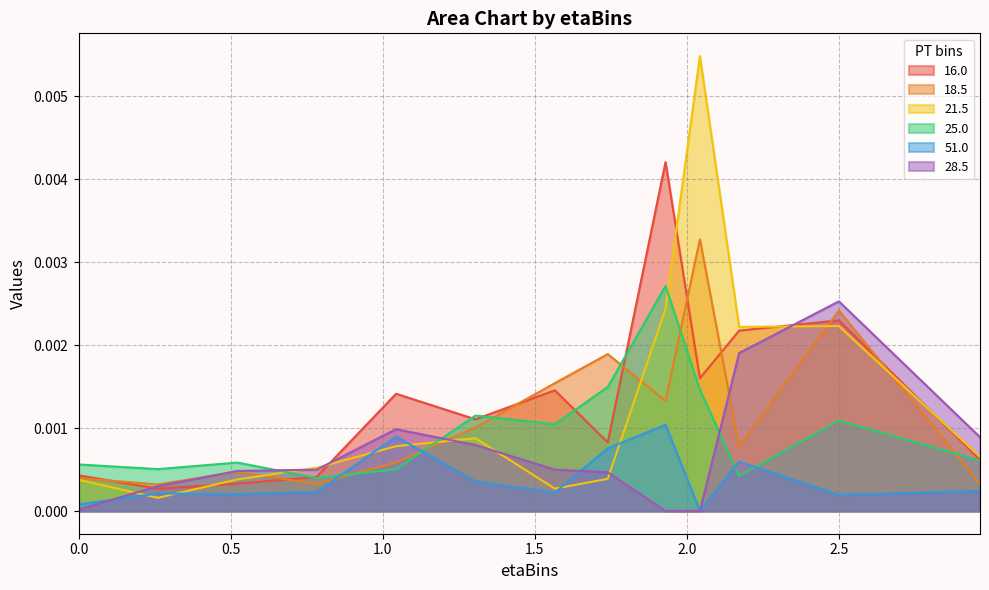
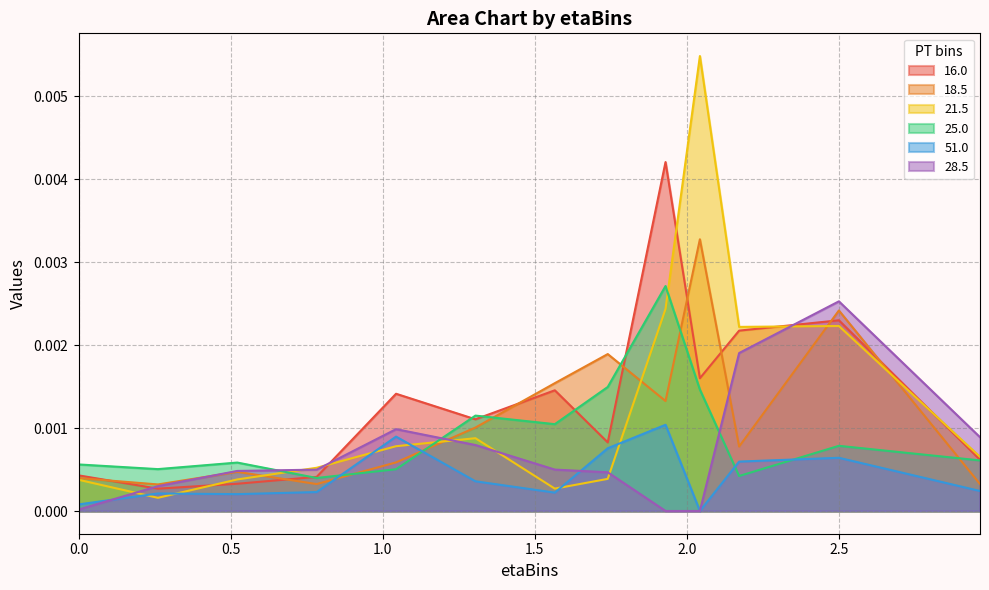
  {
    "25.0": {
      "0.0": 0.0006,
-     "2.5": 0.0011
+     "2.5": 0.0008
    },
    "51.0": {
      "0.0": 0.0001,
-     "2.5": 0.0002
+     "2.5": 0.0006
    },
    "28.5": {
      "0.0": 0.0000,
      "2.5": 0.0025
    }
  }
